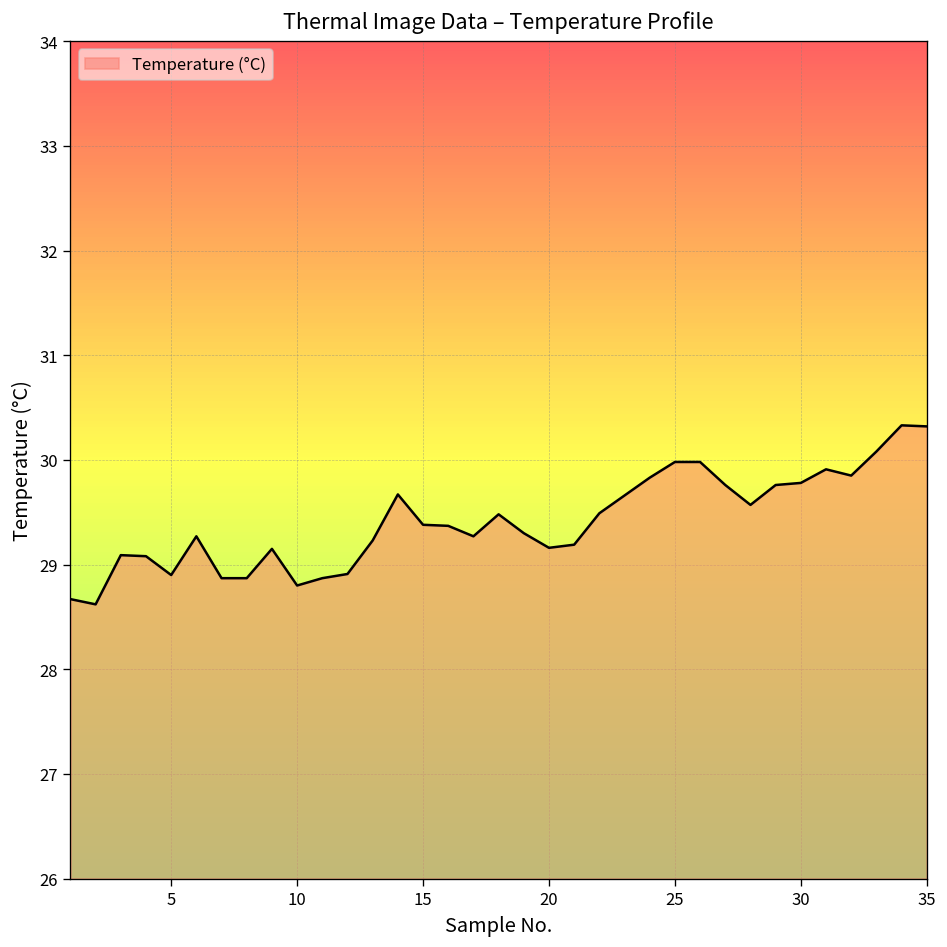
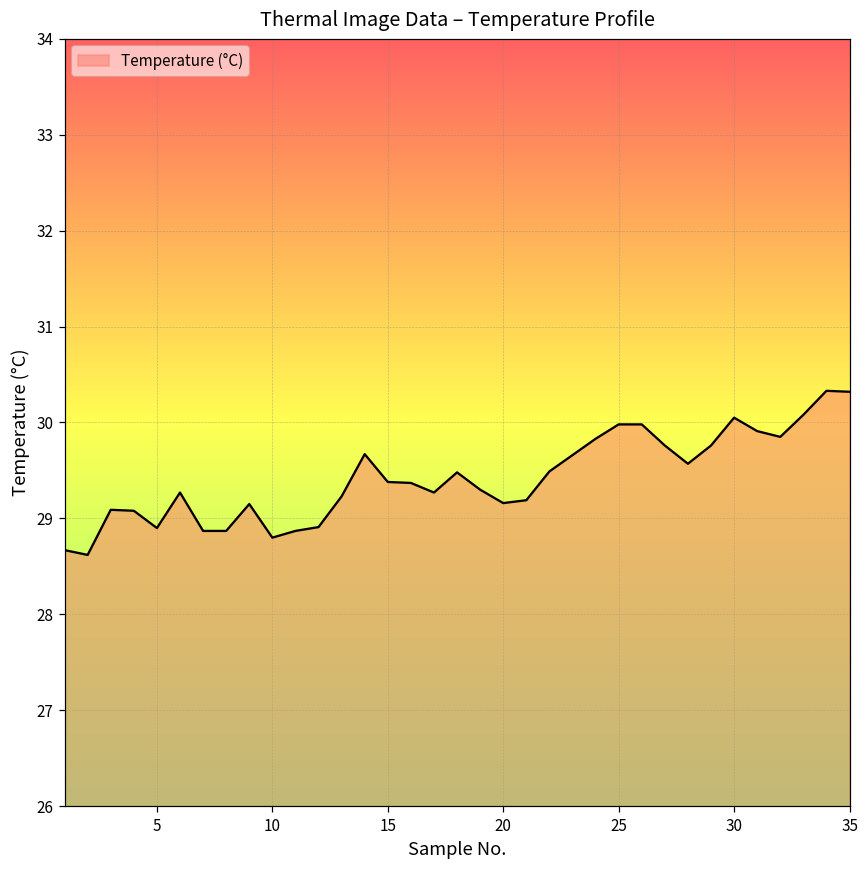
  {
    "5": 28.9,
    "10": 28.8,
    "15": 29.4,
    "20": 29.2,
    "25": 30.0,
-   "30": 29.8,
+   "30": 30.1,
    "35": 30.3
  }
